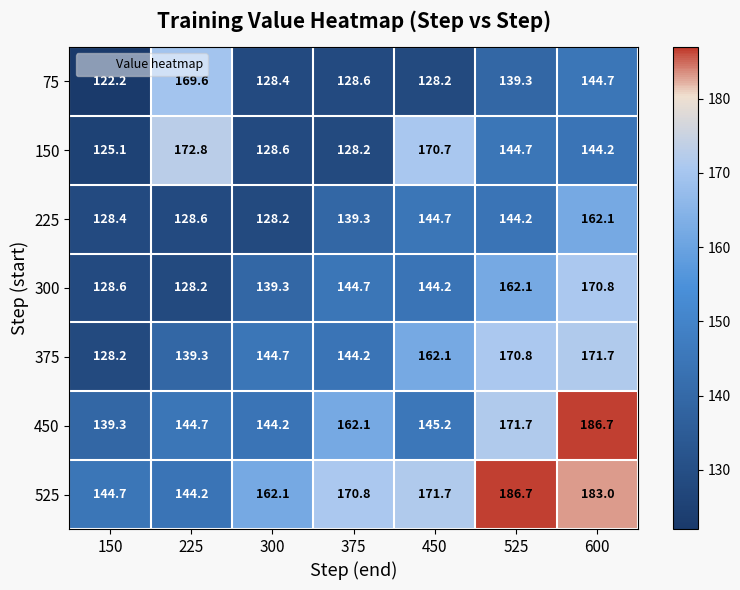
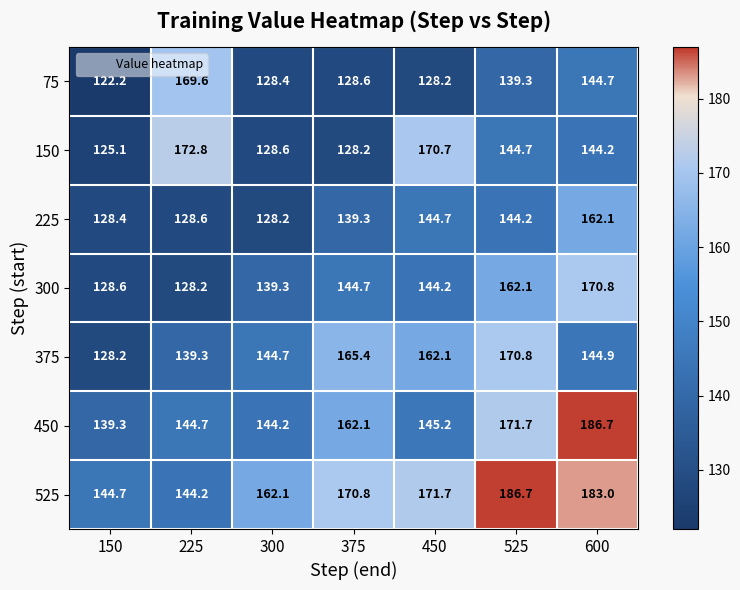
  {
    "75": {
      "300": 128.4,
      "375": 128.6,
      "450": 128.2,
      "525": 139.3,
      "600": 144.7
    },
    "150": {
      "150": 125.1,
      "225": 172.8,
      "300": 128.6,
      "375": 128.2,
      "450": 170.7,
      "525": 144.7,
      "600": 144.2
    },
    "225": {
      "150": 128.4,
      "225": 128.6,
      "300": 128.2,
      "375": 139.3,
      "450": 144.7,
      "525": 144.2,
      "600": 162.1
    },
    "300": {
      "150": 128.6,
      "225": 128.2,
      "300": 139.3,
      "375": 144.7,
      "450": 144.2,
      "525": 162.1,
      "600": 170.8
    },
    "375": {
      "150": 128.2,
      "225": 139.3,
      "300": 144.7,
-     "375": 144.2,
+     "375": 165.4,
      "450": 162.1,
      "525": 170.8,
-     "600": 171.7
+     "600": 144.9
    },
    "450": {
      "150": 139.3,
      "225": 144.7,
      "300": 144.2,
      "375": 162.1,
      "450": 145.2,
      "525": 171.7,
      "600": 186.7
    },
    "525": {
      "150": 144.7,
      "225": 144.2,
      "300": 162.1,
      "375": 170.8,
      "450": 171.7,
      "525": 186.7,
      "600": 183.0
    }
  }
